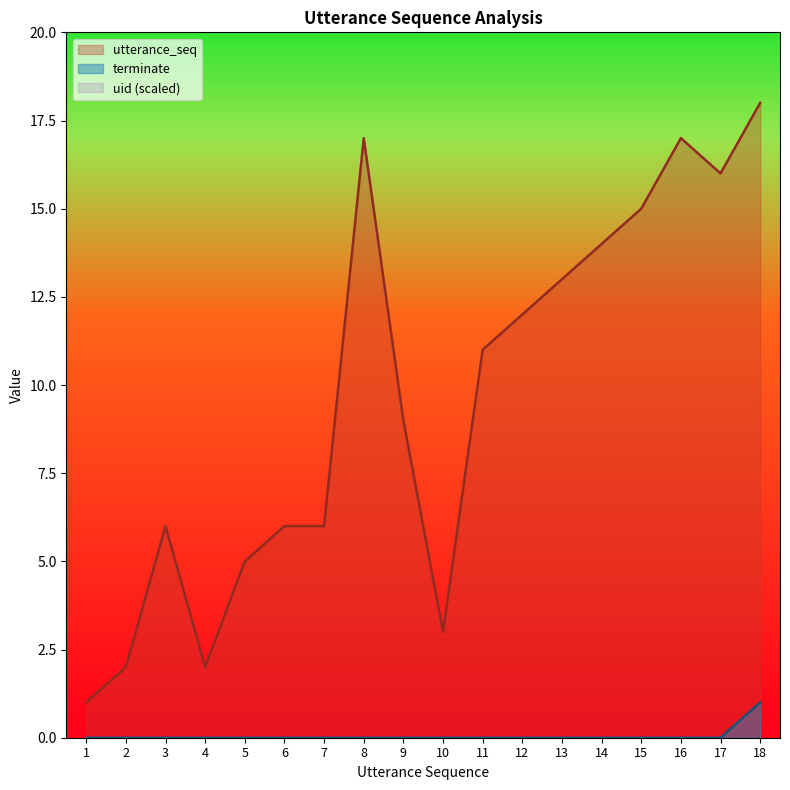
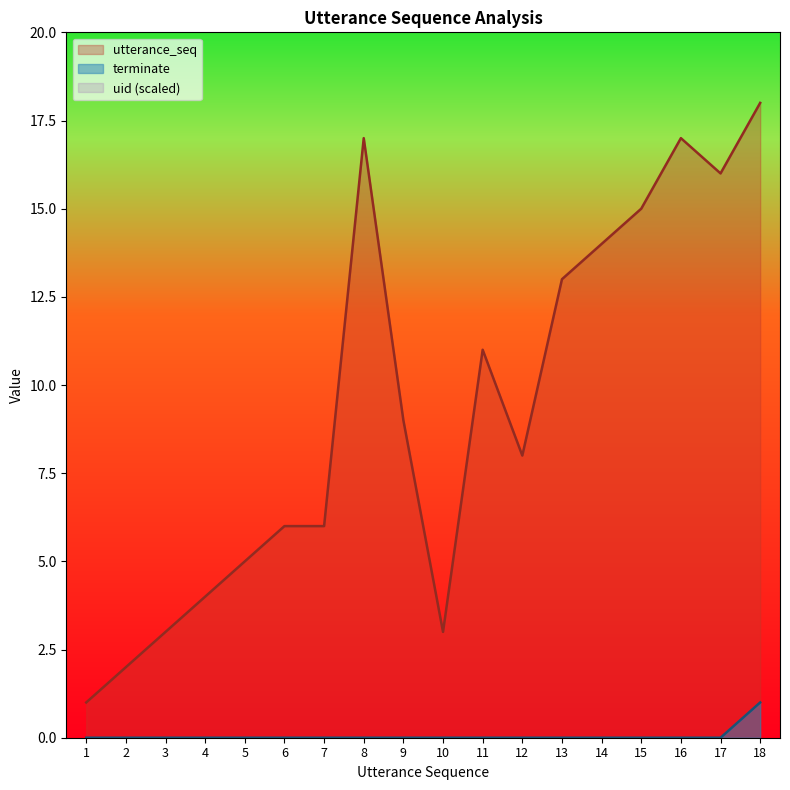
  {
    "utterance_seq": {
      "1": 1,
      "2": 2,
-     "3": 6,
-     "4": 2,
+     "3": 3,
+     "4": 4,
      "5": 5,
      "6": 6,
      "7": 6,
      "8": 17,
      "9": 9,
      "10": 3,
      "11": 11,
-     "12": 12,
+     "12": 8,
      "13": 13,
      "14": 14,
      "15": 15,
      "16": 17,
      "17": 16,
      "18": 18
    },
    "terminate": {
      "1": 0,
      "2": 0,
      "3": 0,
      "4": 0,
      "5": 0,
      "6": 0,
      "7": 0,
      "8": 0,
      "9": 0,
      "10": 0,
      "11": 0,
      "12": 0,
      "13": 0,
      "14": 0,
      "15": 0,
      "16": 0,
      "17": 0,
      "18": 1
    }
  }
